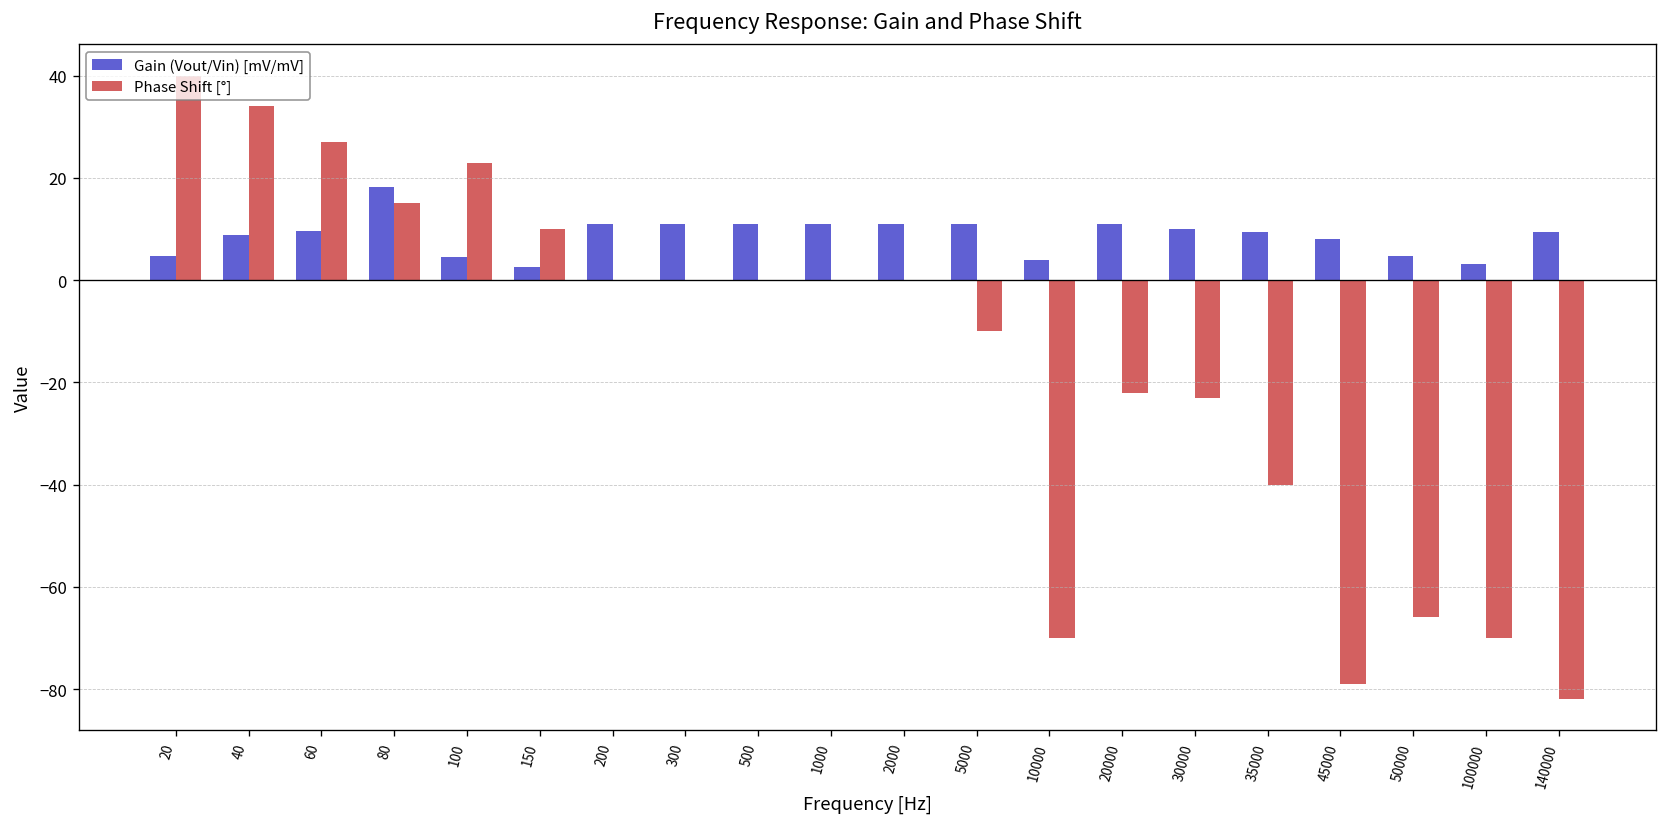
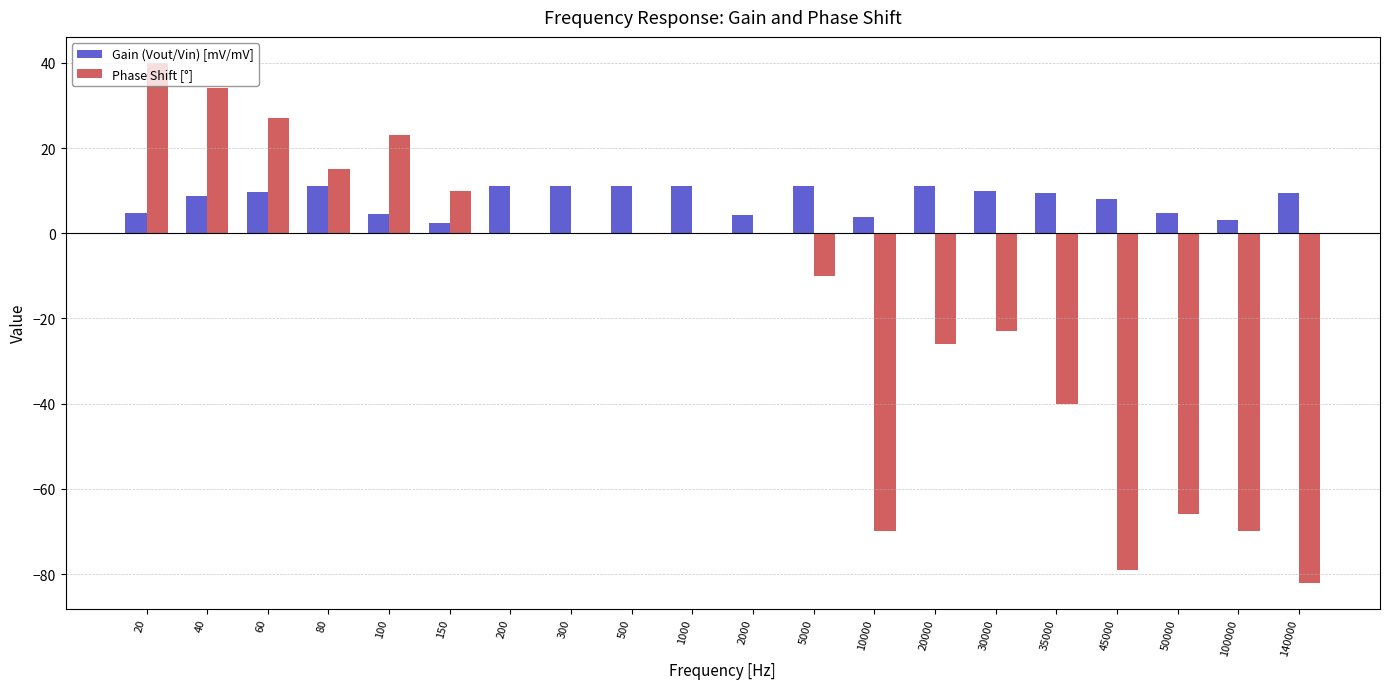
  {
    "Gain (Vout/Vin) [mV/mV]": {
      "20": 5,
      "40": 9,
      "60": 10,
-     "80": 18,
+     "80": 11,
      "100": 5,
      "150": 2,
      "200": 11,
      "300": 11,
      "500": 11,
      "1000": 11,
-     "2000": 11,
+     "2000": 4,
      "5000": 11,
      "10000": 4,
      "20000": 11,
      "30000": 10,
      "35000": 10,
      "45000": 8,
      "50000": 5,
      "100000": 3,
      "140000": 9
    },
    "Phase Shift [°]": {
      "40": 34,
      "60": 27,
      "80": 15,
      "100": 23,
      "150": 10,
      "200": 0,
      "300": 0,
      "500": 0,
      "1000": 0,
      "2000": 0,
      "5000": -10,
      "10000": -70,
-     "20000": -22,
+     "20000": -26,
      "30000": -23,
      "35000": -40,
      "45000": -79,
      "50000": -66,
      "100000": -70,
      "140000": -82
    }
  }
